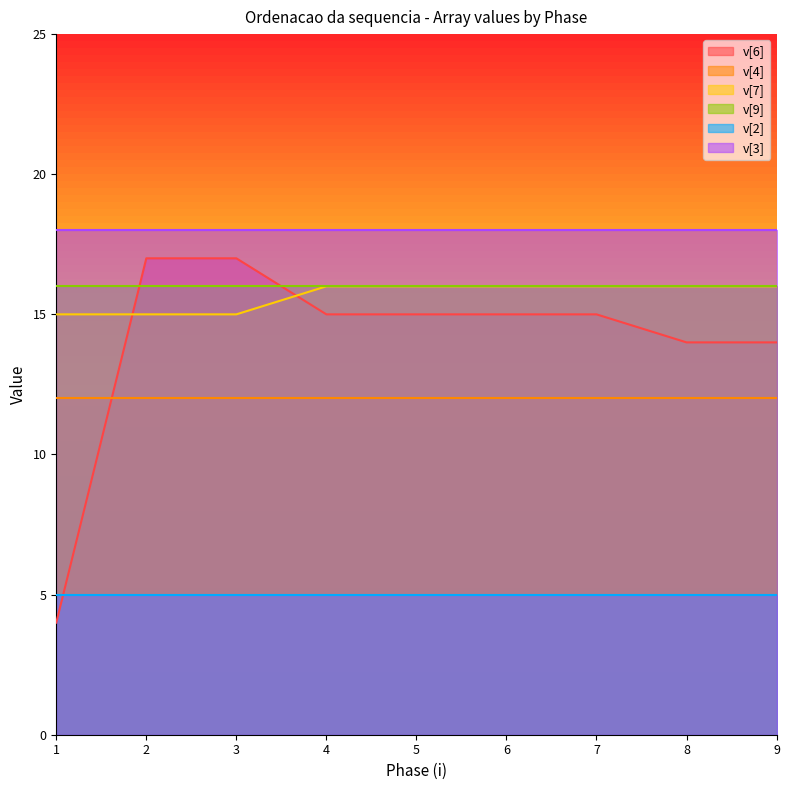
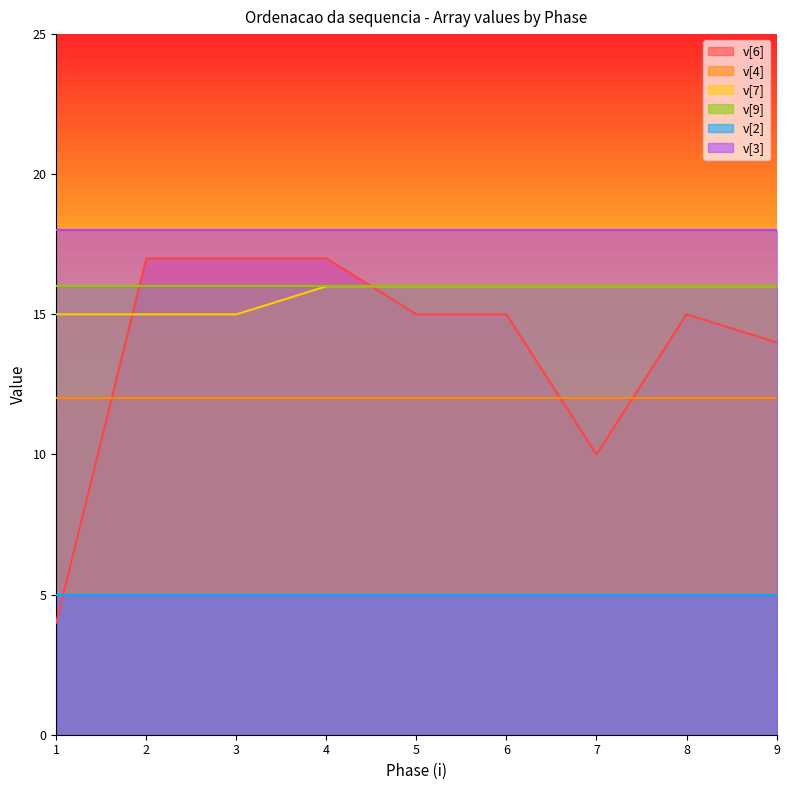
  {
    "v[6]": {
      "1": 4,
      "2": 17,
      "3": 17,
-     "4": 15,
+     "4": 17,
      "5": 15,
      "6": 15,
-     "7": 15,
-     "8": 14,
+     "7": 10,
+     "8": 15,
      "9": 14
    },
    "v[9]": {
      "1": 16,
      "2": 16,
      "3": 16
    },
    "v[2]": {
      "1": 5,
      "2": 5,
      "3": 5,
      "4": 5,
      "5": 5,
      "6": 5,
      "7": 5,
      "8": 5,
      "9": 5
    },
    "v[3]": {
      "1": 18,
      "2": 18,
      "3": 18,
      "4": 18,
      "5": 18,
      "6": 18,
      "7": 18,
      "8": 18,
      "9": 18
    }
  }
